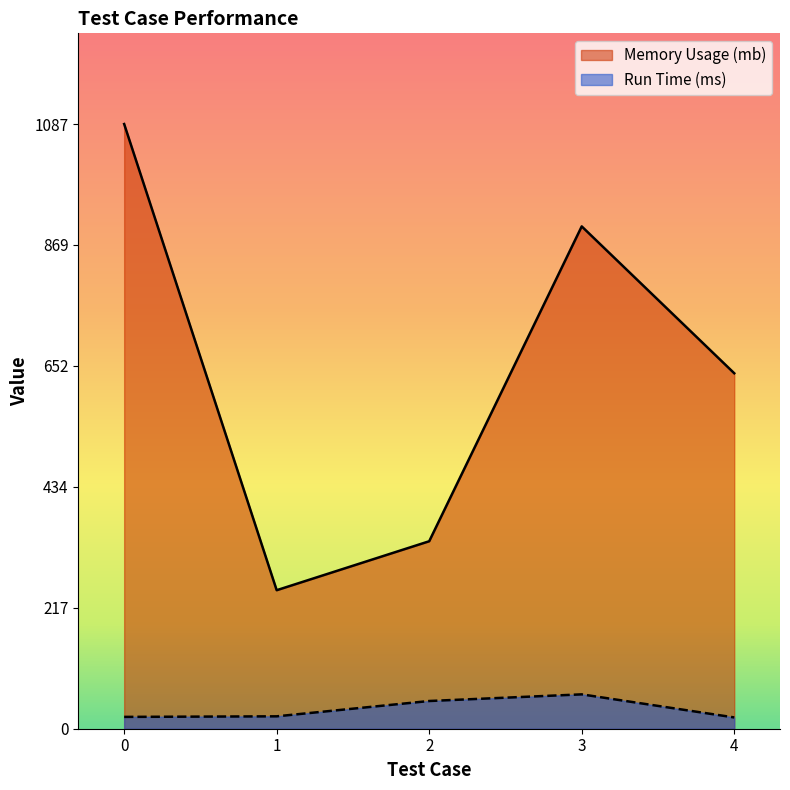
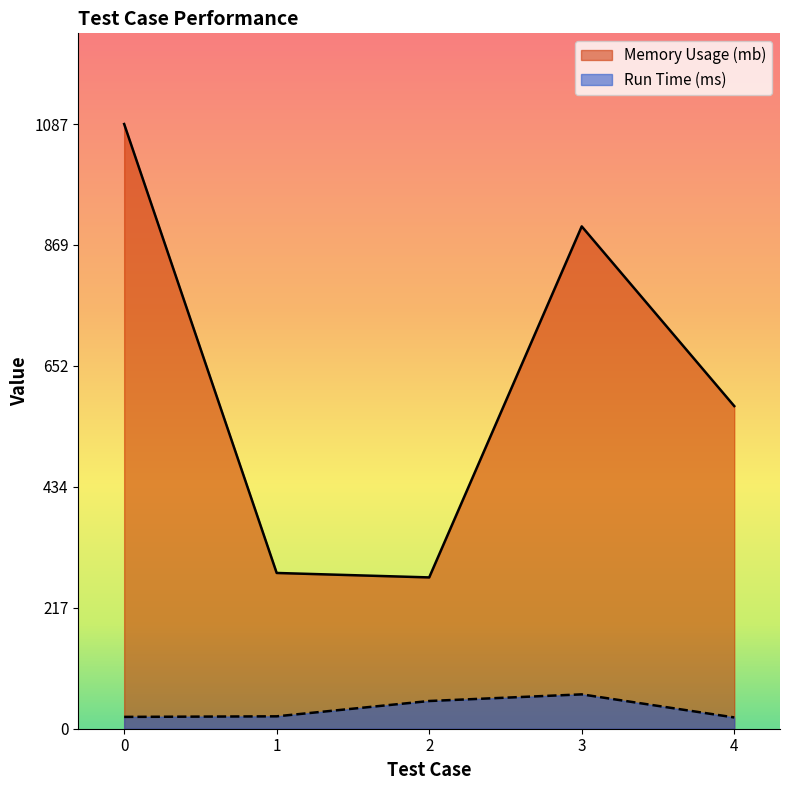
  {
    "Memory Usage (mb)": {
      "0": 1090,
-     "1": 250,
-     "2": 340,
+     "1": 280,
+     "2": 270,
      "3": 900,
-     "4": 640
+     "4": 580
    },
    "Run Time (ms)": {
      "0": 20,
      "1": 20,
      "2": 50,
      "3": 60,
      "4": 20
    }
  }
